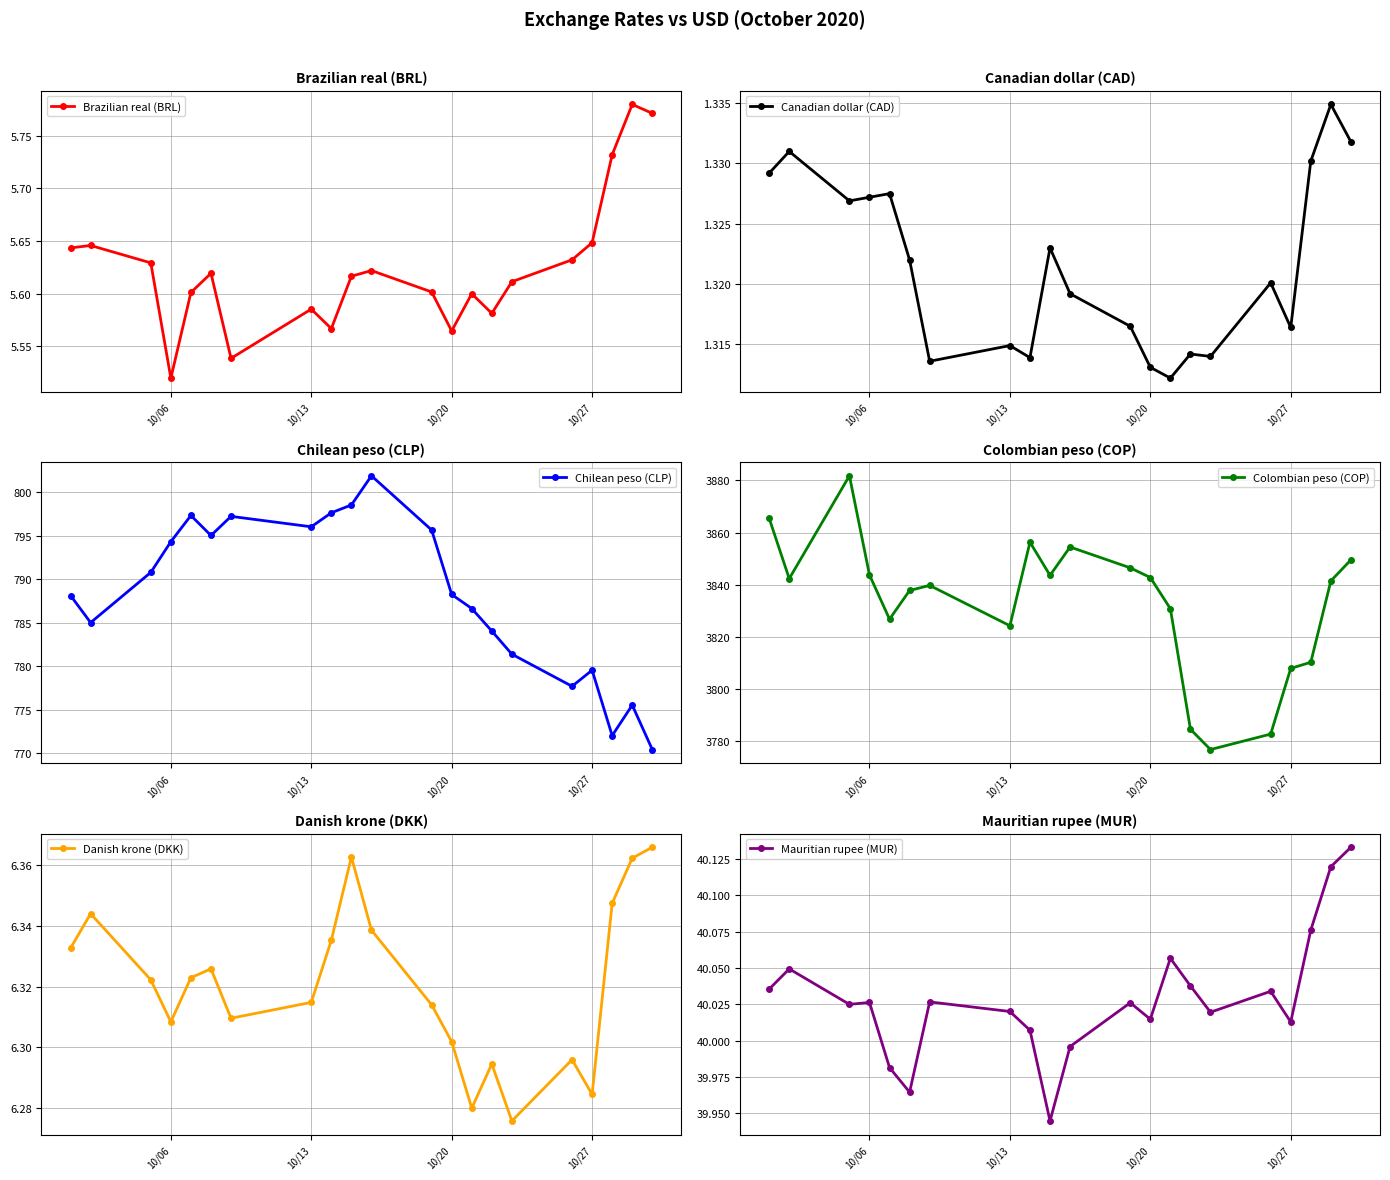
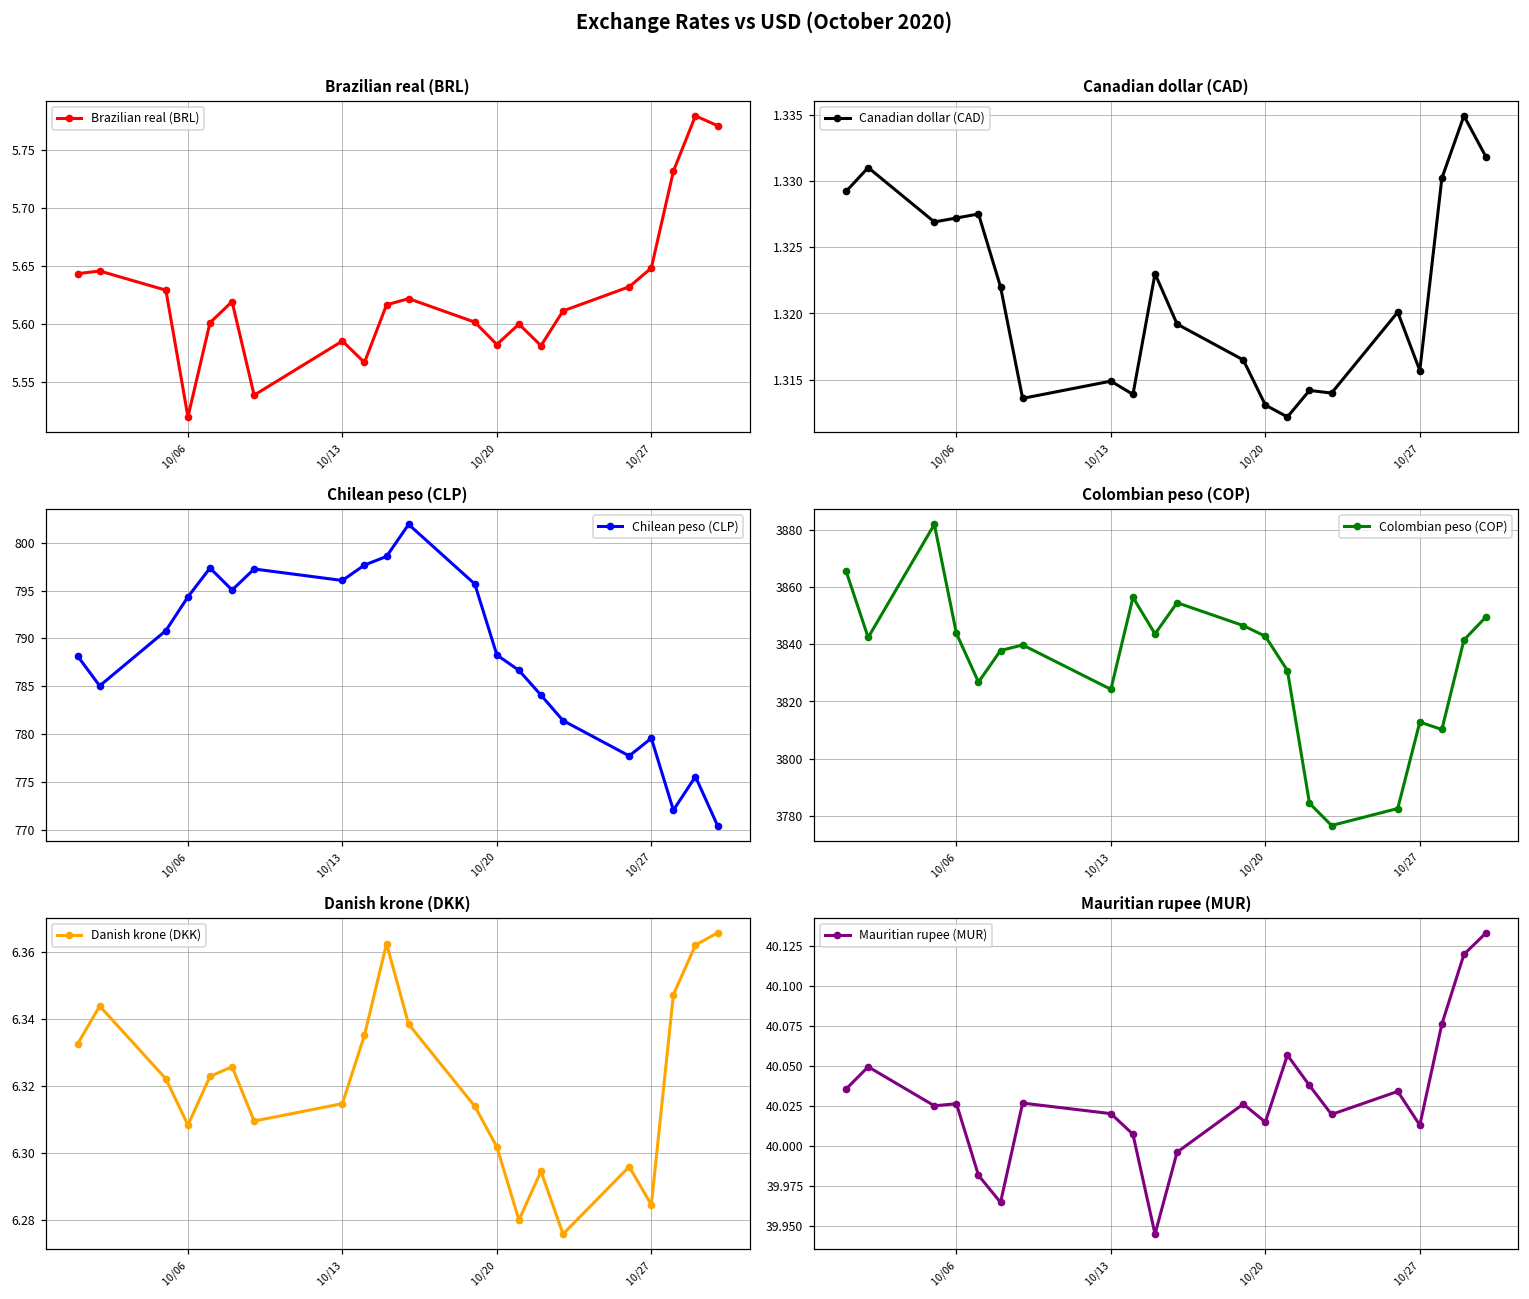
  {
    "Brazilian real (BRL)": {
      "10/06": 5.520,
      "10/13": 5.585,
-     "10/20": 5.565,
+     "10/20": 5.582,
      "10/27": 5.648
    },
    "Canadian dollar (CAD)": {
      "10/06": 1.3272,
      "10/13": 1.3149,
      "10/20": 1.3131,
-     "10/27": 1.3164
+     "10/27": 1.3157
    },
    "Chilean peso (CLP)": {
      "10/06": 794,
      "10/13": 796,
      "10/20": 788,
      "10/27": 780
    },
    "Colombian peso (COP)": {
      "10/06": 3844,
      "10/13": 3824,
      "10/20": 3843,
-     "10/27": 3808
+     "10/27": 3813
    },
    "Danish krone (DKK)": {
      "10/06": 6.308,
      "10/13": 6.315,
      "10/20": 6.302,
      "10/27": 6.285
    },
    "Mauritian rupee (MUR)": {
      "10/06": 40.026,
      "10/13": 40.020,
      "10/20": 40.015,
      "10/27": 40.013
    }
  }
